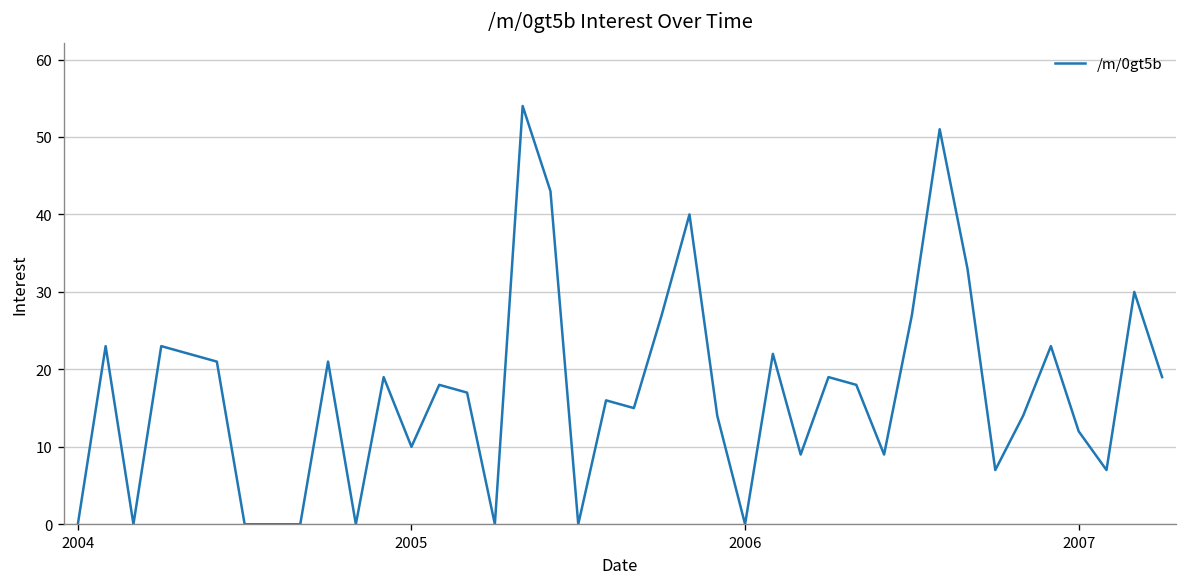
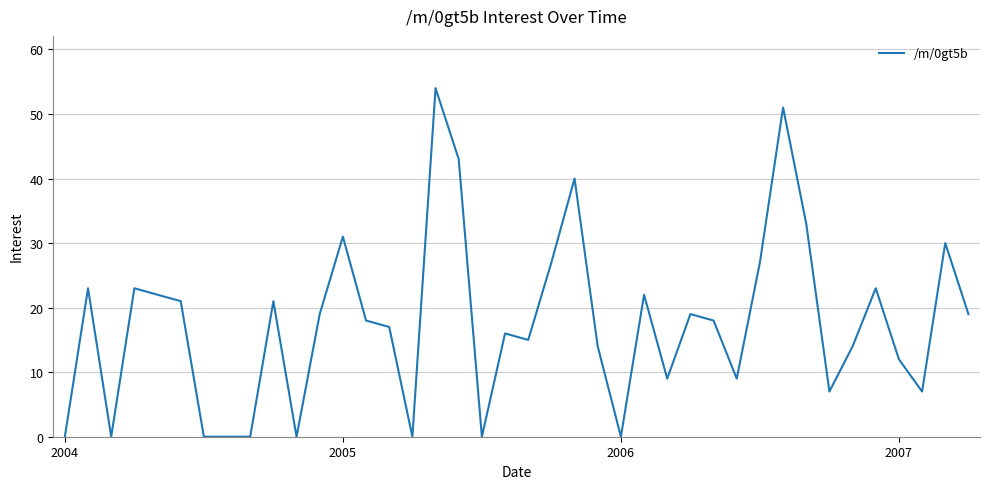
  {
    "2004": 0,
-   "2005": 10,
+   "2005": 31,
    "2006": 0,
    "2007": 12
  }
